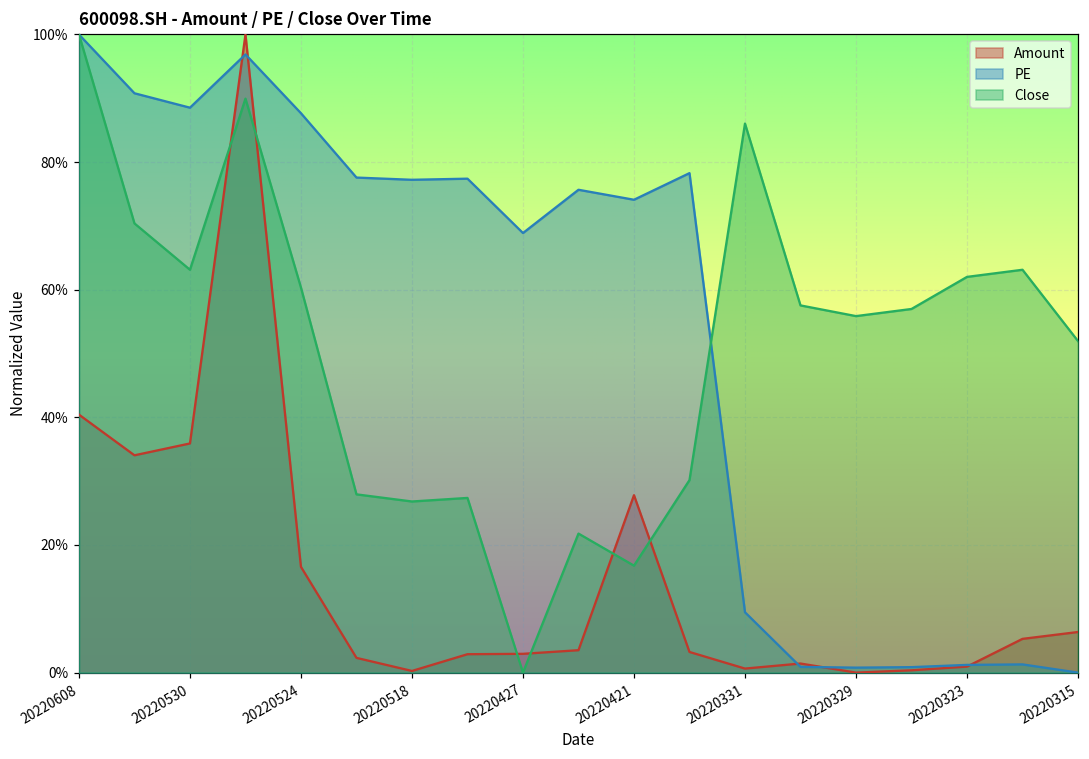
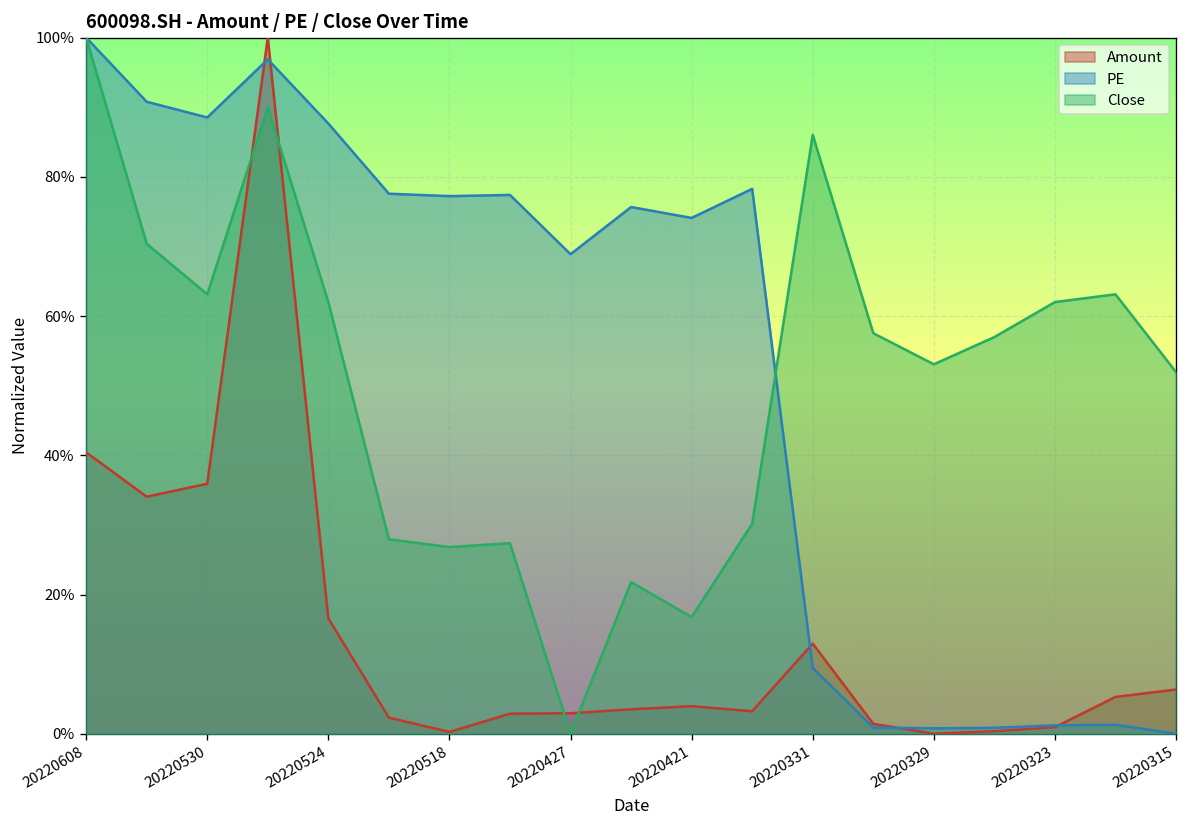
  {
    "Amount": {
      "20220608": "40%",
      "20220530": "36%",
      "20220524": "17%",
      "20220518": "0%",
      "20220427": "3%",
-     "20220421": "28%",
-     "20220331": "1%",
+     "20220421": "4%",
+     "20220331": "13%",
      "20220329": "0%",
      "20220315": "6%"
    },
    "PE": {
      "20220530": "89%",
      "20220524": "88%",
      "20220518": "77%",
      "20220427": "69%",
      "20220421": "74%",
      "20220331": "9%",
      "20220329": "1%",
      "20220315": "0%"
    },
    "Close": {
      "20220530": "63%",
-     "20220524": "60%",
+     "20220524": "62%",
      "20220518": "27%",
      "20220427": "0%",
      "20220421": "17%",
      "20220331": "86%",
-     "20220329": "56%",
+     "20220329": "53%",
      "20220323": "62%",
      "20220315": "52%"
    }
  }
